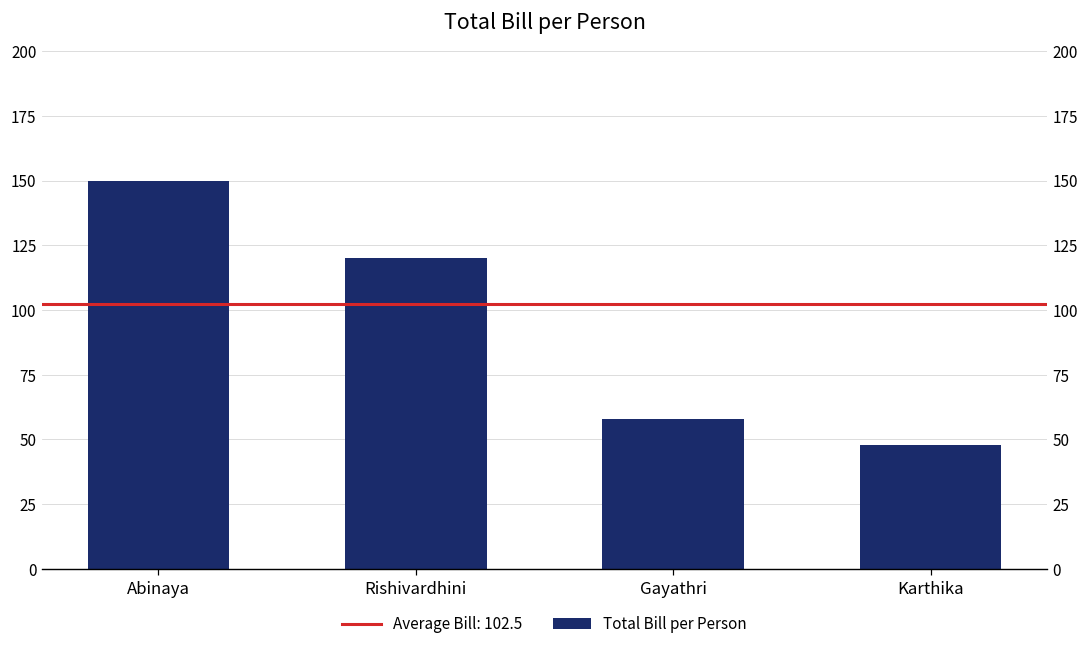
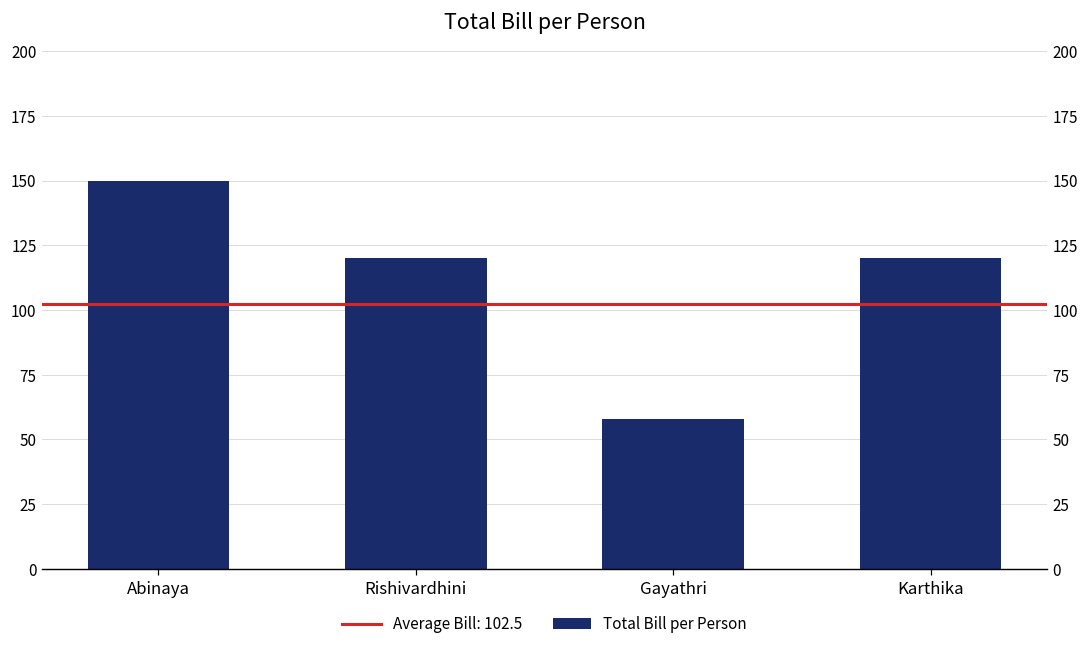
  {
    "Abinaya": 150,
    "Rishivardhini": 120,
    "Gayathri": 58,
-   "Karthika": 48
+   "Karthika": 120
  }
